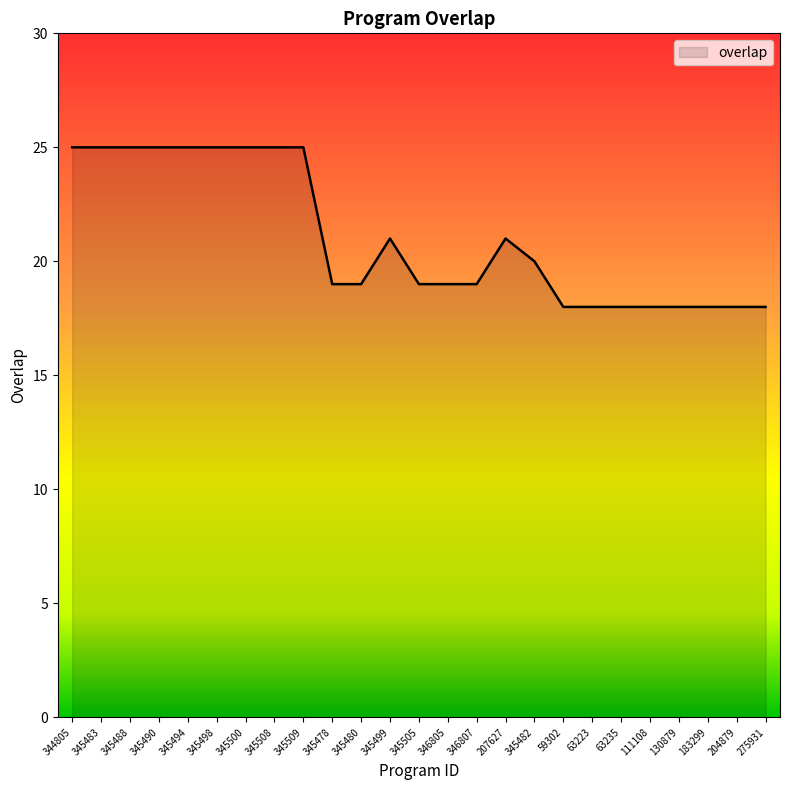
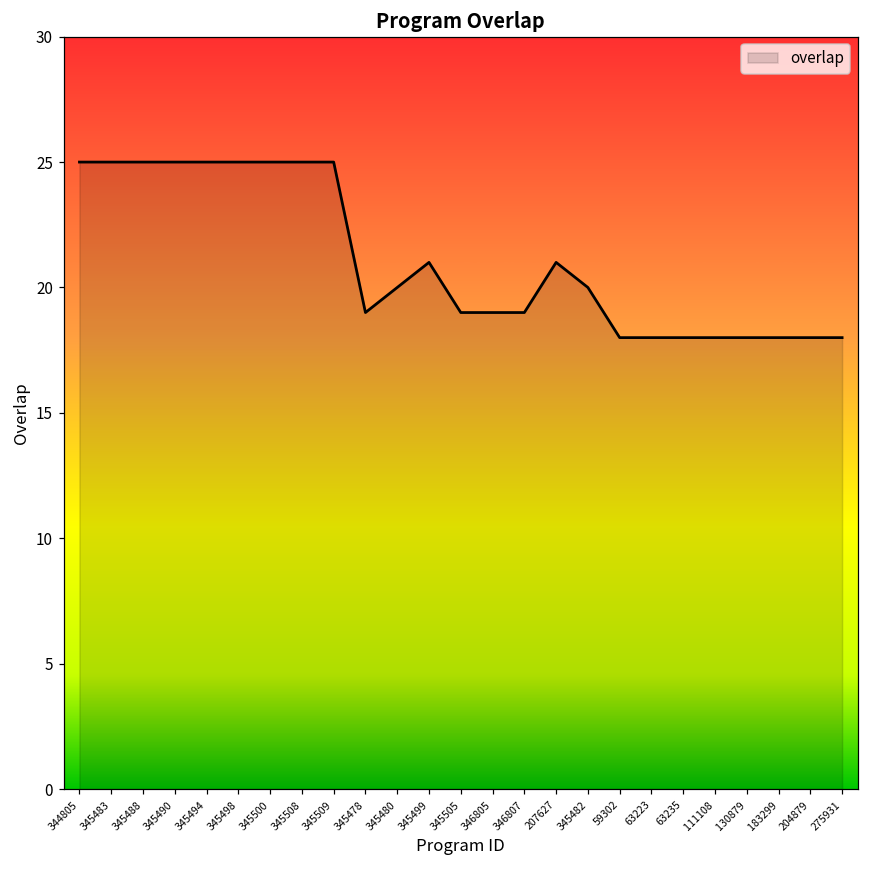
  {
    "344805": 25,
    "345483": 25,
    "345488": 25,
    "345490": 25,
    "345494": 25,
    "345498": 25,
    "345500": 25,
    "345508": 25,
    "345509": 25,
    "345478": 19,
-   "345480": 19,
+   "345480": 20,
    "345499": 21,
    "345505": 19,
    "346805": 19,
    "346807": 19,
    "207627": 21,
    "345482": 20,
    "59302": 18,
    "63223": 18,
    "63235": 18,
    "111108": 18,
    "130879": 18,
    "183299": 18,
    "204879": 18,
    "275931": 18
  }
